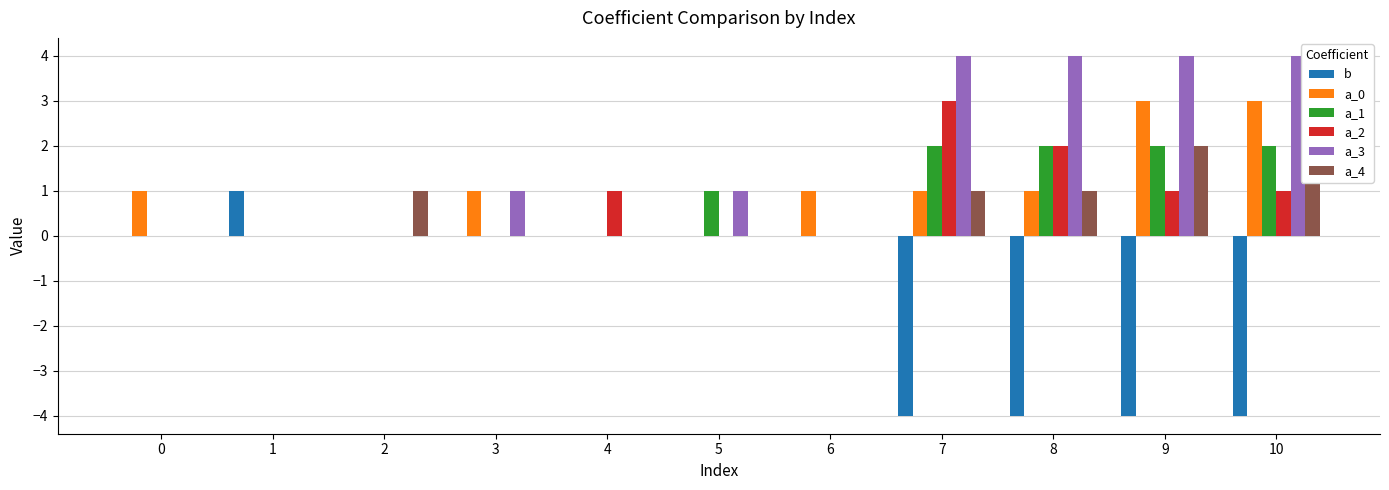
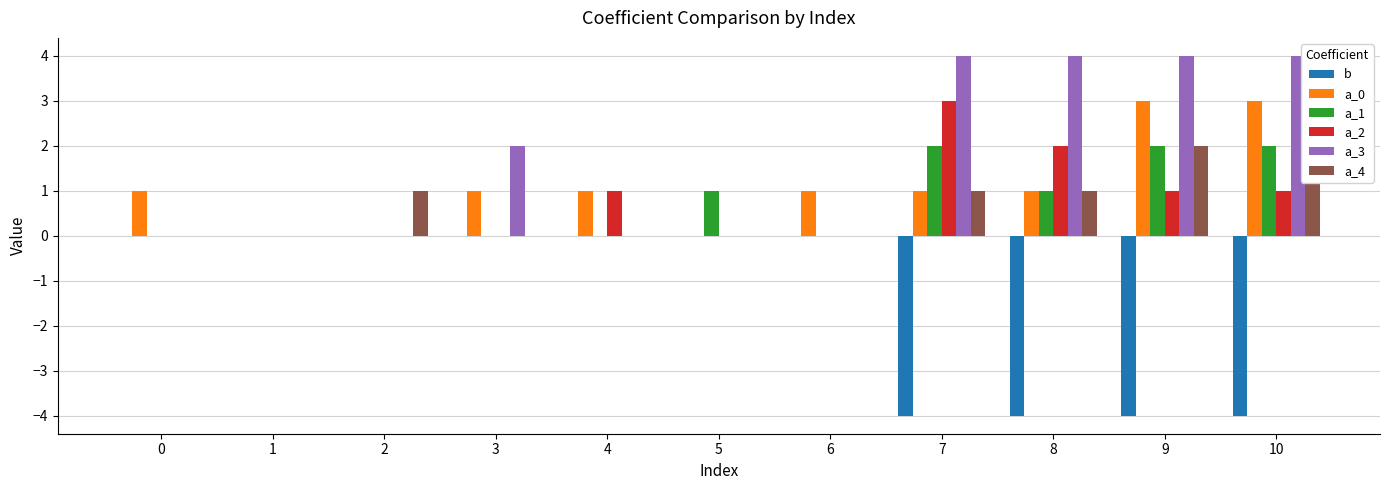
  {
    "b": {
      "0": 0,
-     "1": 1,
+     "1": 0,
      "2": 0,
      "3": 0,
      "4": 0,
      "5": 0,
      "6": 0,
      "7": -4,
      "8": -4,
      "9": -4,
      "10": -4
    },
    "a_0": {
      "0": 1,
      "1": 0,
      "2": 0,
      "3": 1,
-     "4": 0,
+     "4": 1,
      "5": 0,
      "6": 1,
      "7": 1,
      "8": 1,
      "9": 3,
      "10": 3
    },
    "a_1": {
      "0": 0,
      "1": 0,
      "2": 0,
      "3": 0,
      "4": 0,
      "5": 1,
      "6": 0,
      "7": 2,
-     "8": 2,
+     "8": 1,
      "9": 2,
      "10": 2
    },
    "a_2": {
      "0": 0,
      "1": 0,
      "2": 0,
      "3": 0,
      "4": 1,
      "5": 0,
      "6": 0,
      "7": 3,
      "8": 2,
      "9": 1,
      "10": 1
    },
    "a_3": {
      "0": 0,
      "1": 0,
      "2": 0,
-     "3": 1,
+     "3": 2,
      "4": 0,
-     "5": 1,
+     "5": 0,
      "6": 0,
      "7": 4,
      "8": 4,
      "9": 4,
      "10": 4
    },
    "a_4": {
      "0": 0,
      "1": 0,
      "2": 1,
      "3": 0,
      "4": 0,
      "5": 0,
      "6": 0,
      "7": 1,
      "8": 1,
      "9": 2
    }
  }
